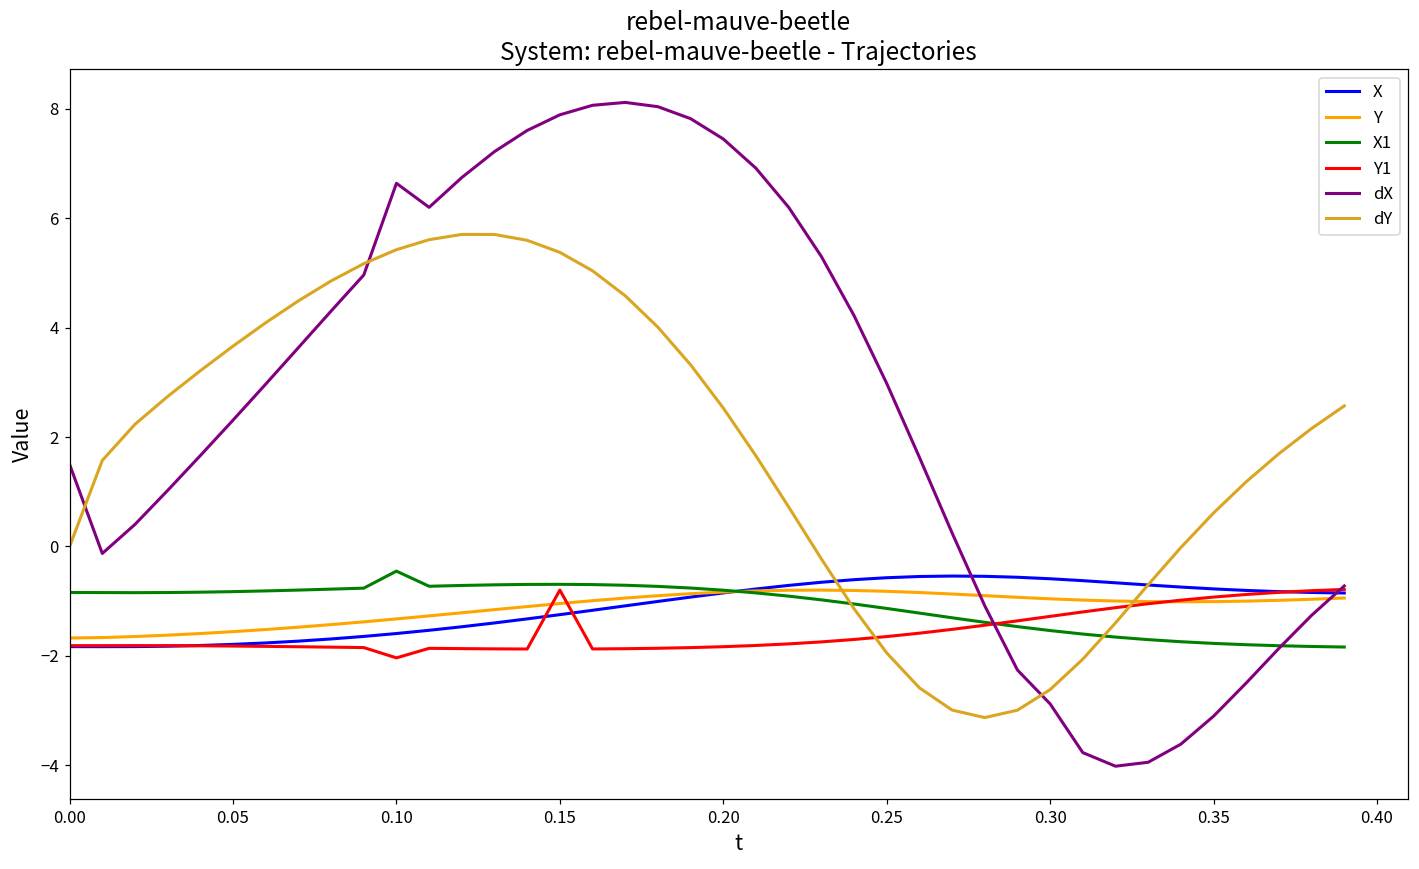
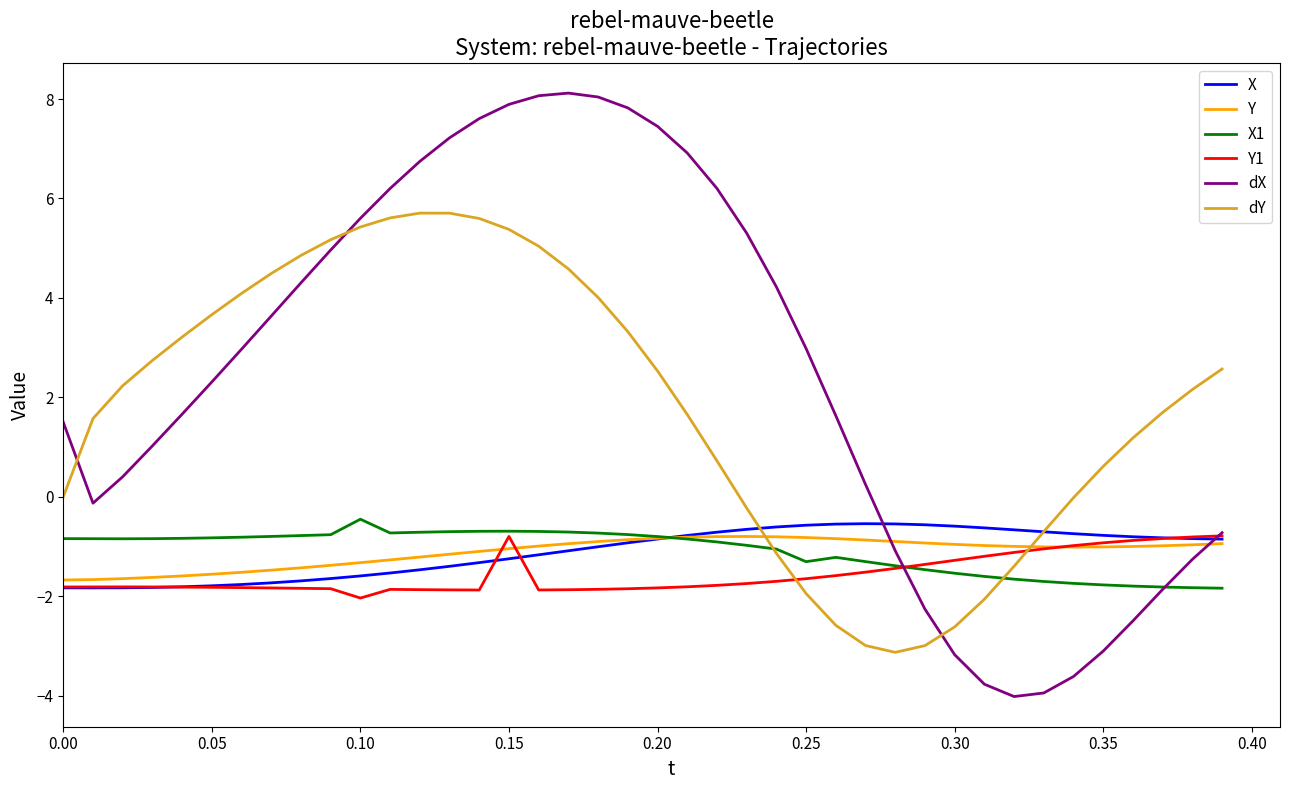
  {
    "X": {
      "0.10": -1.6,
      "0.15": -1.2,
      "0.25": -0.6,
      "0.30": -0.6,
      "0.35": -0.8
    },
    "X1": {
      "0.00": -0.8,
      "0.05": -0.8,
      "0.10": -0.5,
      "0.15": -0.7,
-     "0.25": -1.1,
+     "0.25": -1.3,
      "0.30": -1.5,
      "0.35": -1.8
    },
    "Y1": {
      "0.10": -2.0,
      "0.15": -0.8,
      "0.20": -1.8,
      "0.25": -1.6,
      "0.30": -1.3,
      "0.35": -0.9
    },
    "dX": {
      "0.00": 1.5,
      "0.05": 2.3,
-     "0.10": 6.6,
+     "0.10": 5.6,
      "0.15": 7.9,
      "0.20": 7.5,
      "0.25": 3.0,
-     "0.30": -2.9,
+     "0.30": -3.2,
      "0.35": -3.1
    }
  }
